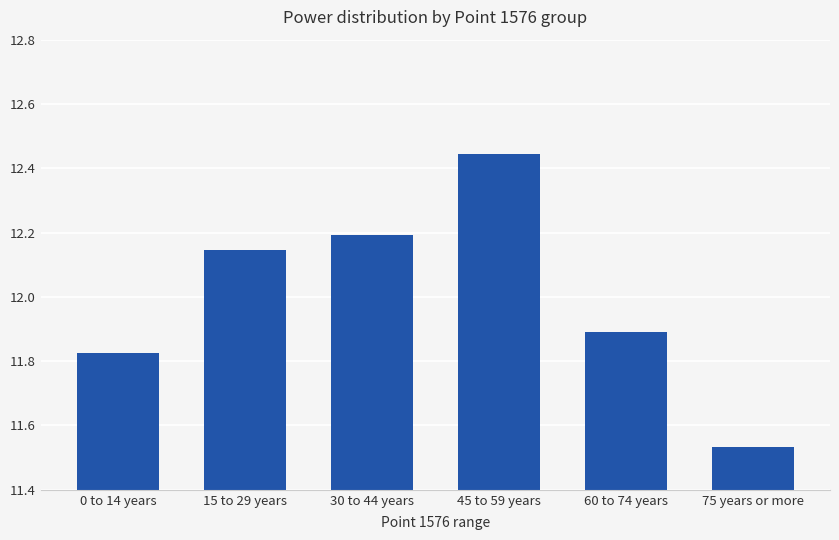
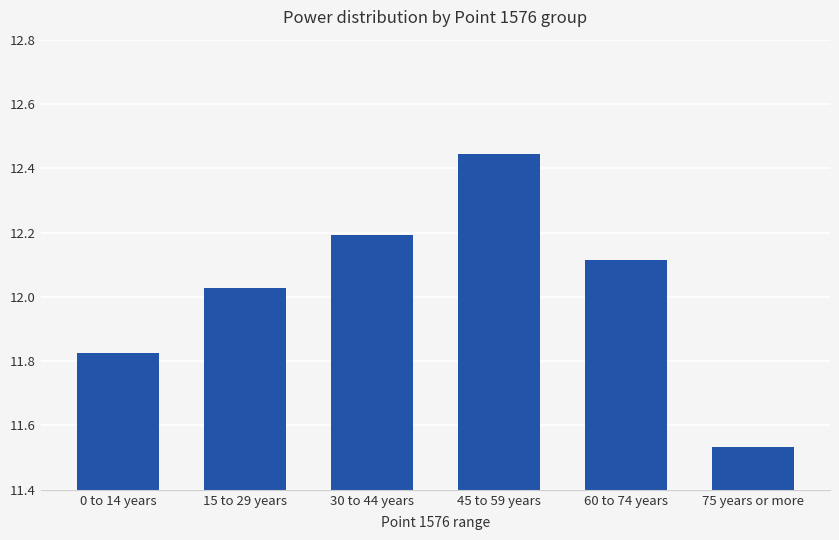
  {
    "0 to 14 years": 11.82,
-   "15 to 29 years": 12.15,
+   "15 to 29 years": 12.03,
    "30 to 44 years": 12.19,
    "45 to 59 years": 12.45,
-   "60 to 74 years": 11.89,
+   "60 to 74 years": 12.12,
    "75 years or more": 11.53
  }
